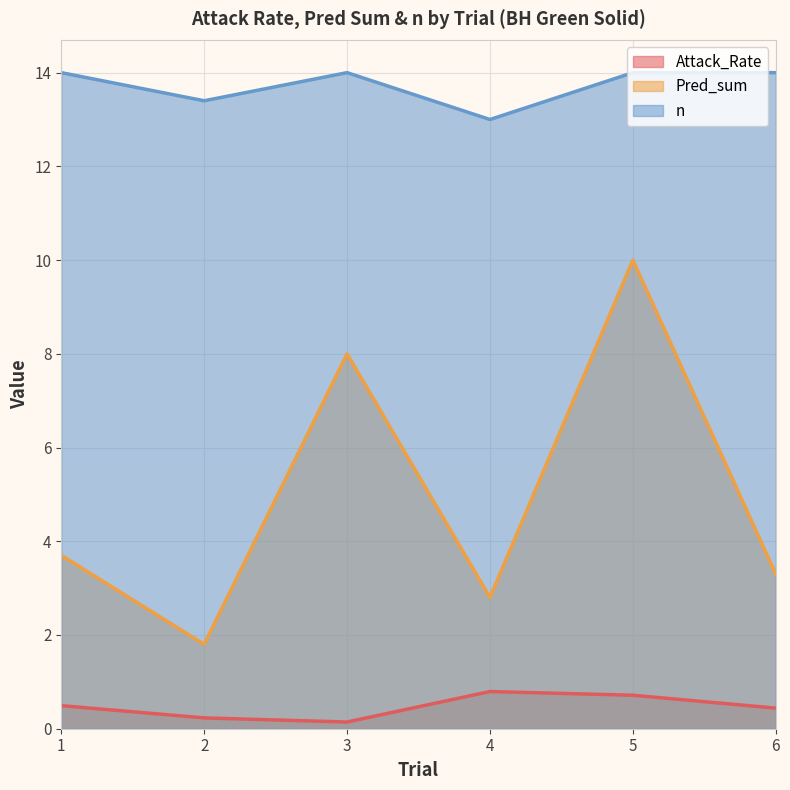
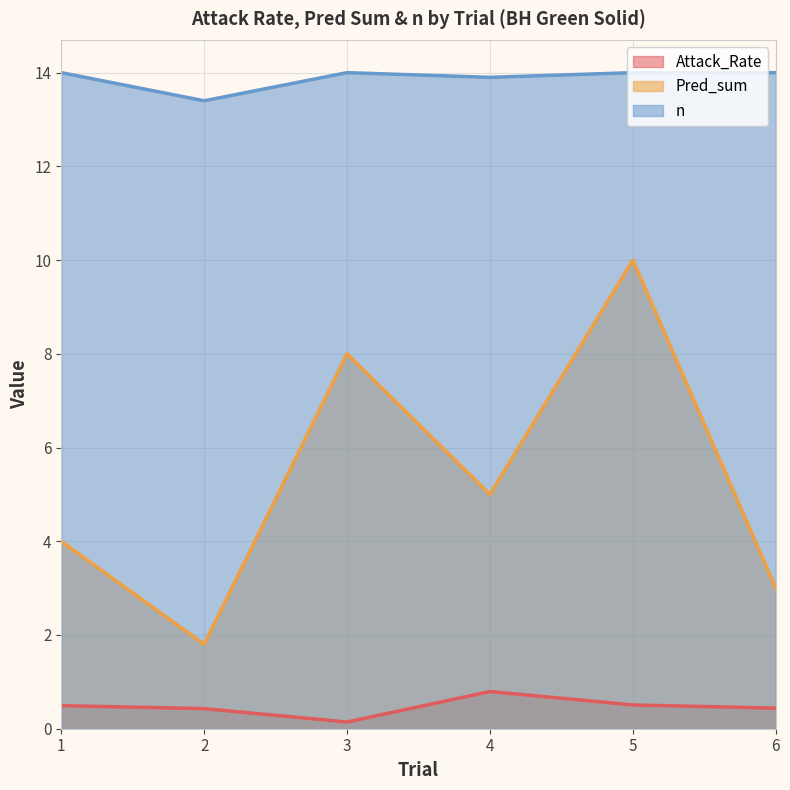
  {
    "Attack_Rate": {
      "1": 0.5,
-     "2": 0.2,
+     "2": 0.4,
      "3": 0.1,
      "4": 0.8,
-     "5": 0.7,
+     "5": 0.5,
      "6": 0.4
    },
    "Pred_sum": {
-     "1": 3.7,
+     "1": 4.0,
      "2": 1.8,
      "3": 8.0,
-     "4": 2.8,
+     "4": 5.0,
      "5": 10.0,
-     "6": 3.3
+     "6": 3.0
    },
    "n": {
      "1": 14.0,
      "2": 13.4,
      "3": 14.0,
-     "4": 13.0,
+     "4": 13.9,
      "6": 14.0
    }
  }
